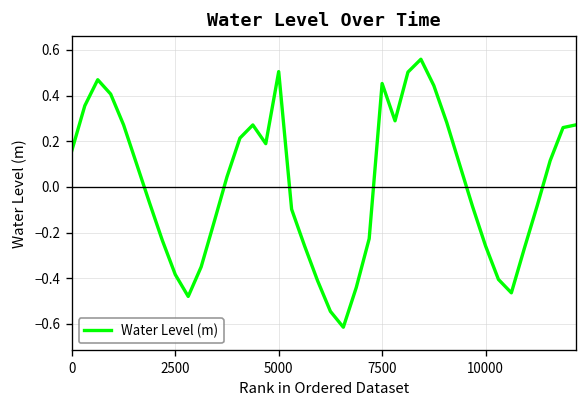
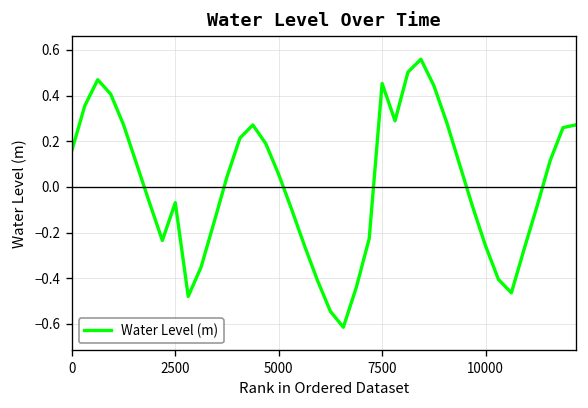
  {
    "0": 0.16,
-   "2500": -0.38,
-   "5000": 0.51,
+   "2500": -0.07,
+   "5000": 0.05,
    "7500": 0.45,
    "10000": -0.26
  }
